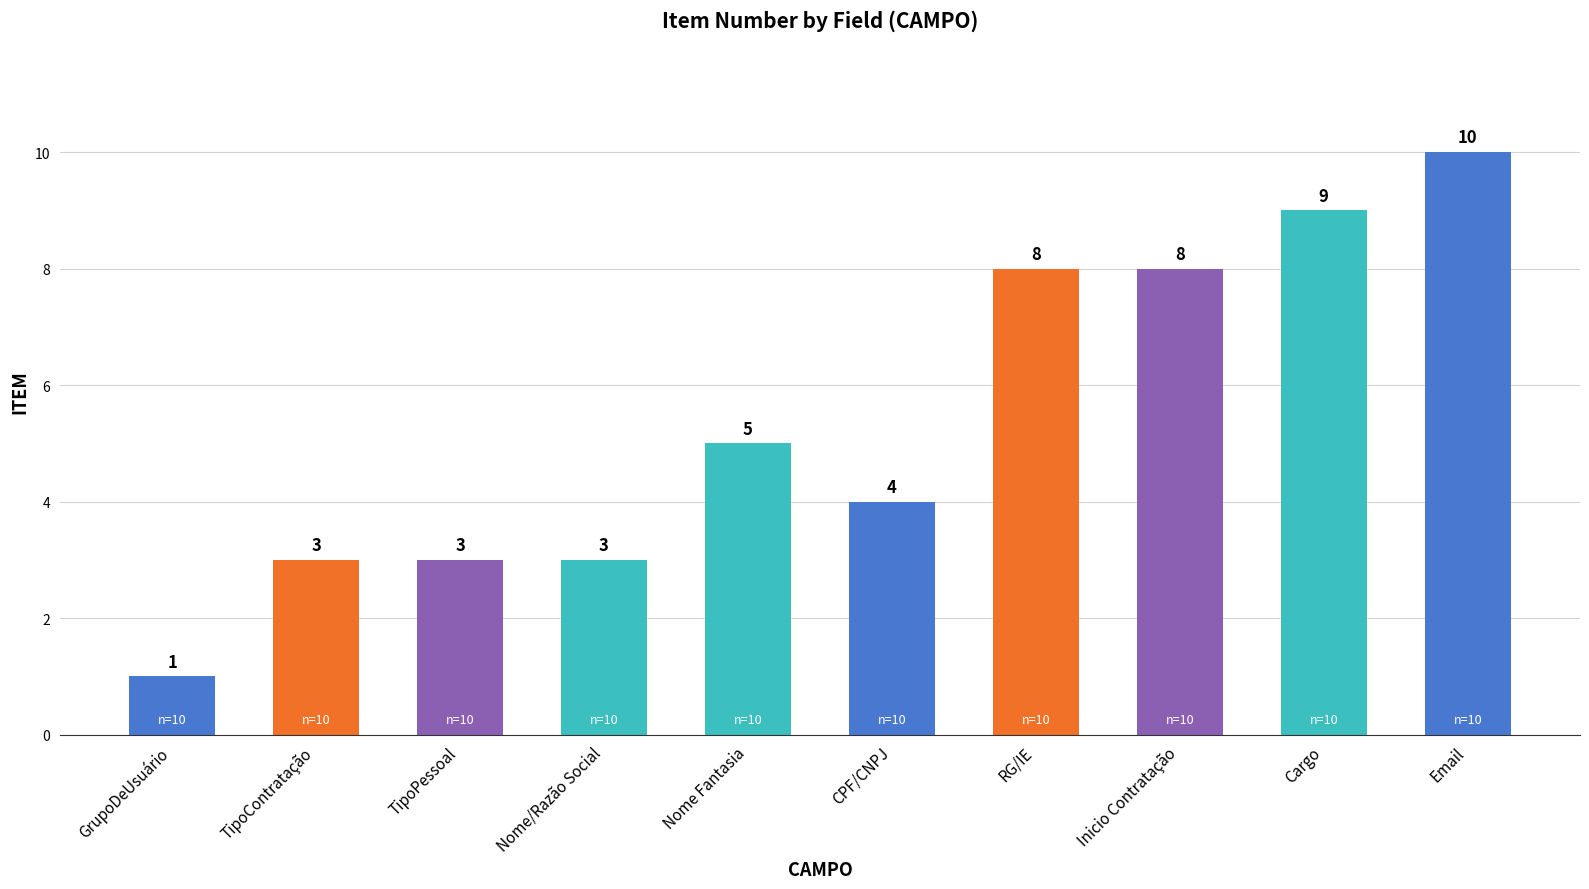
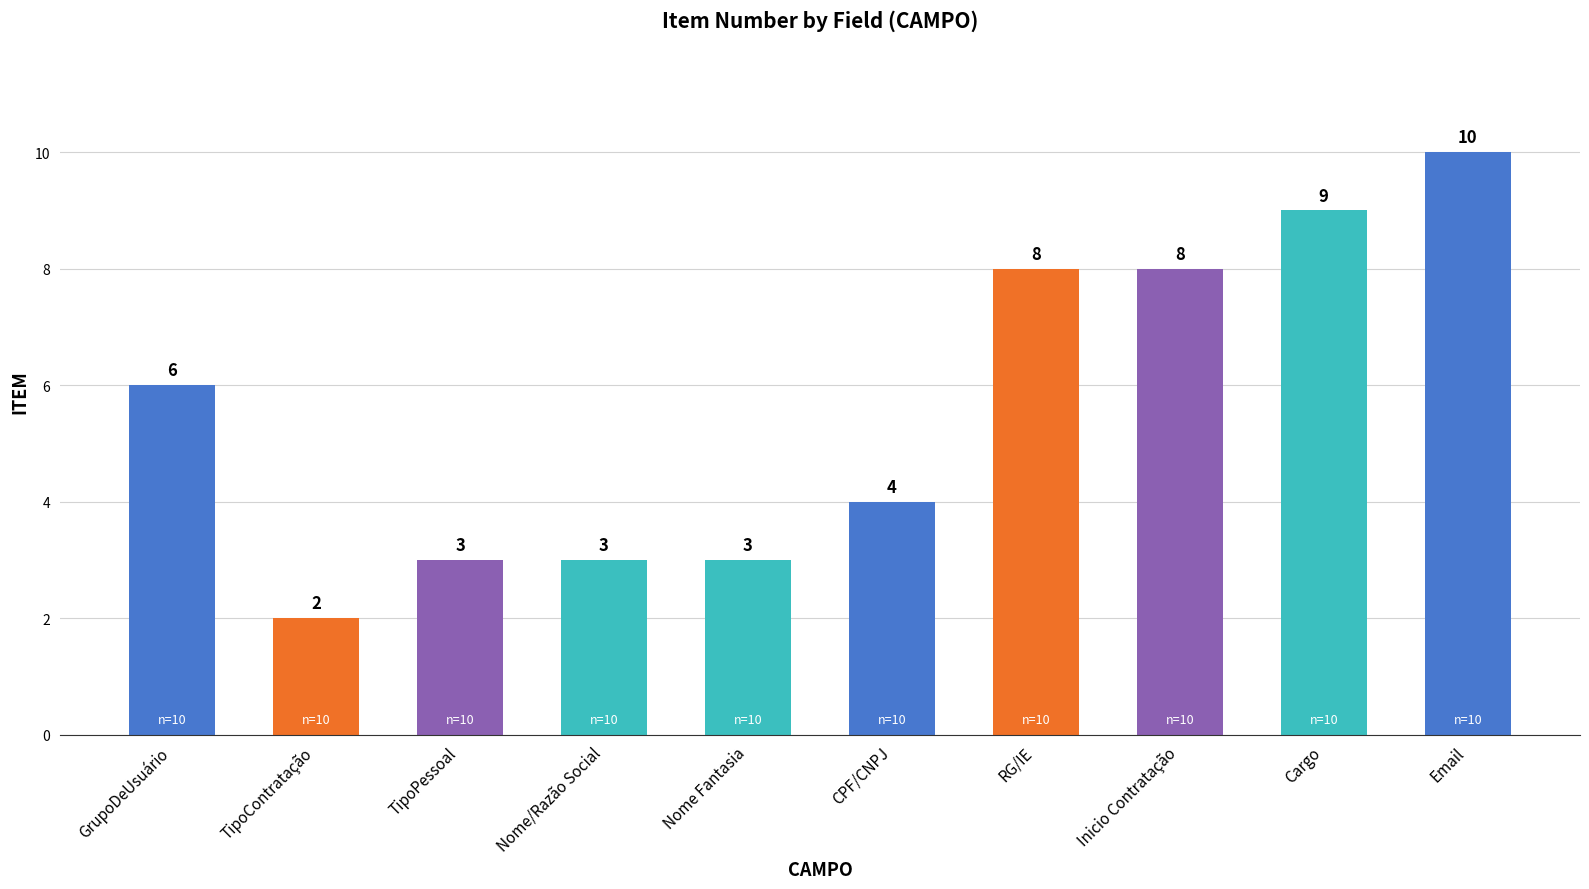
  {
-   "GrupoDeUsuário": 1,
-   "TipoContratação": 3,
+   "GrupoDeUsuário": 6,
+   "TipoContratação": 2,
    "TipoPessoal": 3,
    "Nome/Razão Social": 3,
-   "Nome Fantasia": 5,
+   "Nome Fantasia": 3,
    "CPF/CNPJ": 4,
    "RG/IE": 8,
    "Inicio Contratação": 8,
    "Cargo": 9,
    "Email": 10
  }
